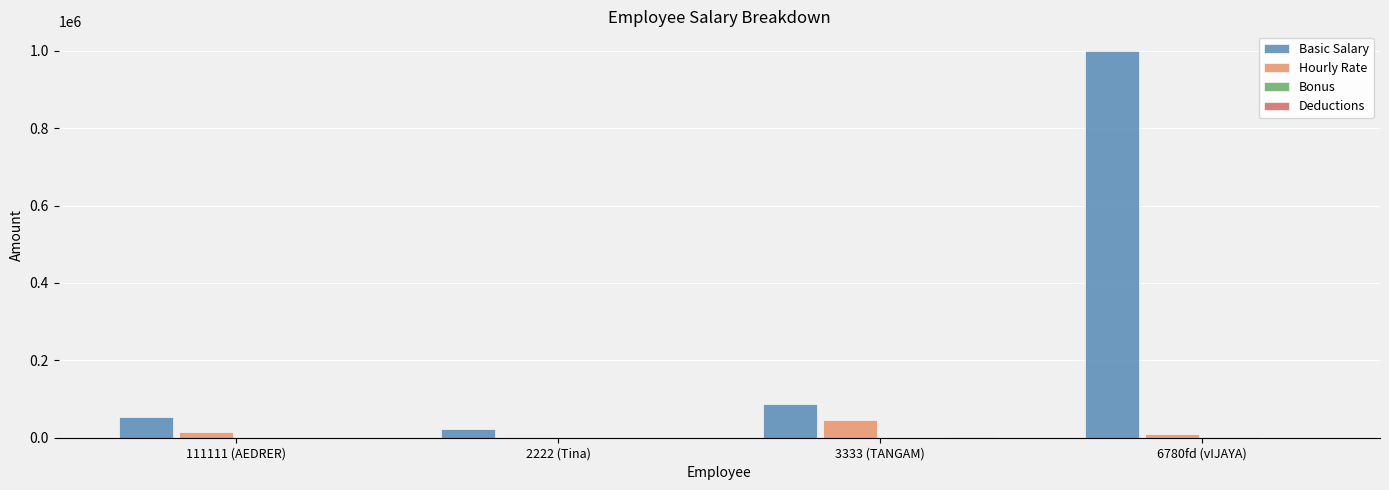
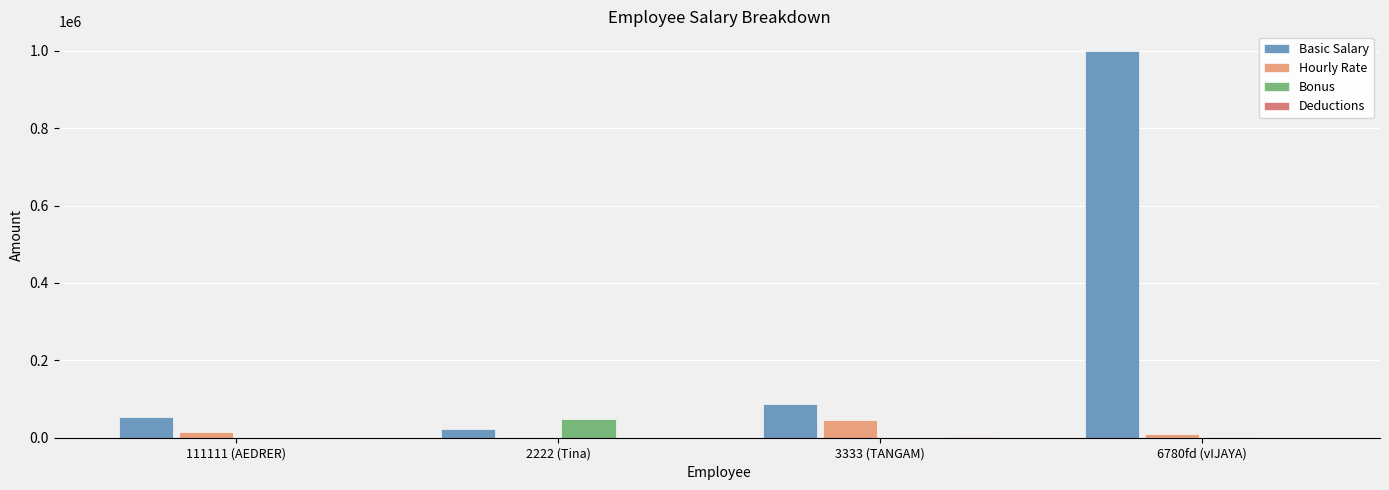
  {
    "Basic Salary": {
      "111111 (AEDRER)": 50000,
      "2222 (Tina)": 20000,
      "3333 (TANGAM)": 90000,
      "6780fd (vIJAYA)": 1000000
    },
    "Bonus": {
      "111111 (AEDRER)": 0,
-     "2222 (Tina)": 0
+     "2222 (Tina)": 50000
    }
  }
